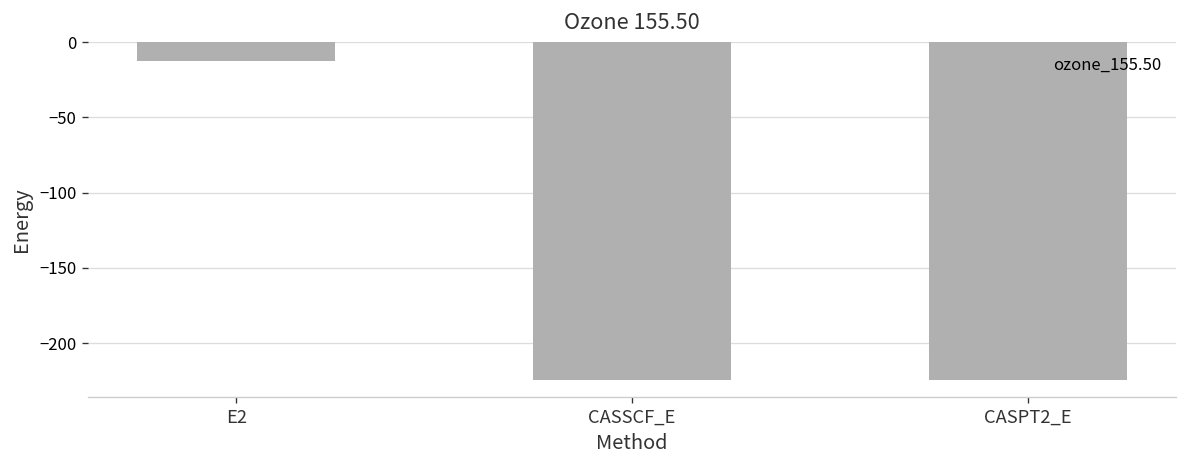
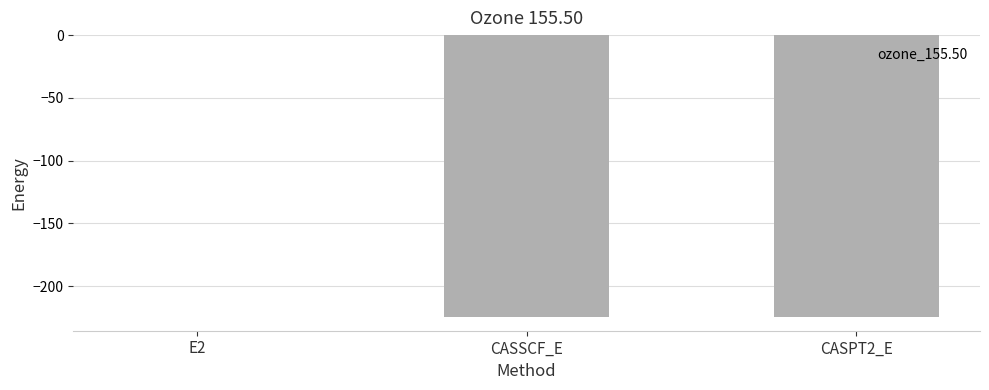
  {
-   "E2": -13,
+   "E2": 0,
    "CASSCF_E": -224,
    "CASPT2_E": -224
  }
